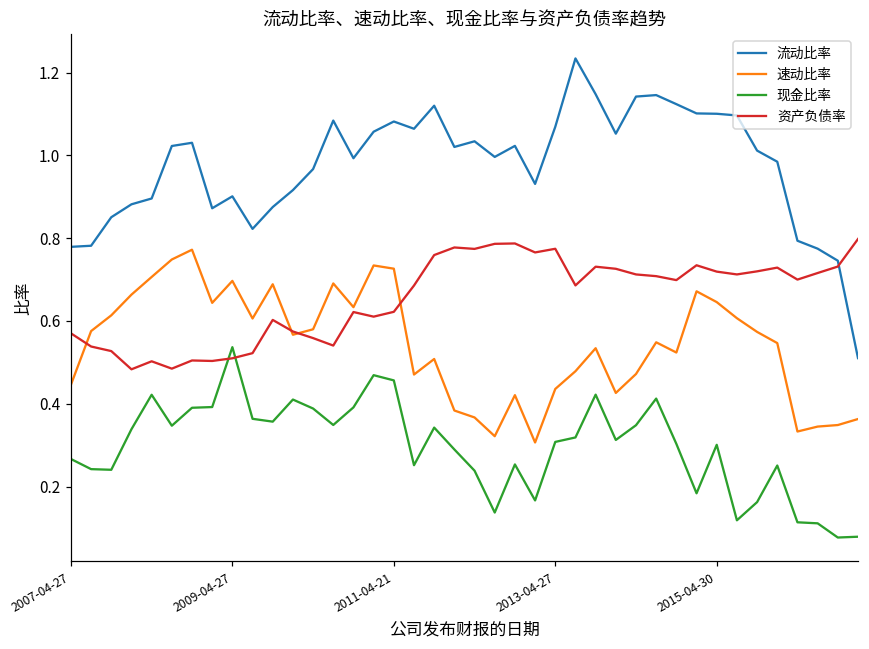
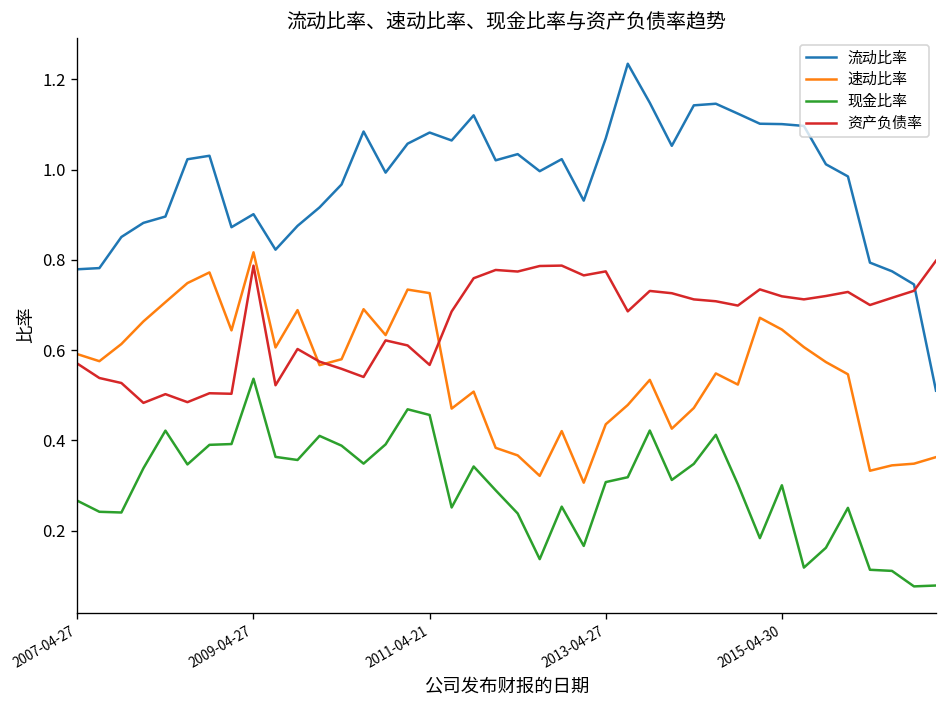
  {
    "流动比率": {
      "2007-04-27": 0.78,
      "2009-04-27": 0.90,
      "2011-04-21": 1.08,
      "2013-04-27": 1.07,
      "2015-04-30": 1.10
    },
    "速动比率": {
-     "2007-04-27": 0.45,
-     "2009-04-27": 0.70,
+     "2007-04-27": 0.59,
+     "2009-04-27": 0.82,
      "2011-04-21": 0.73,
      "2013-04-27": 0.44,
      "2015-04-30": 0.65
    },
    "现金比率": {
      "2007-04-27": 0.27,
      "2009-04-27": 0.54,
      "2011-04-21": 0.46,
      "2013-04-27": 0.31,
      "2015-04-30": 0.30
    },
    "资产负债率": {
      "2007-04-27": 0.57,
-     "2009-04-27": 0.51,
-     "2011-04-21": 0.62,
+     "2009-04-27": 0.79,
+     "2011-04-21": 0.57,
      "2013-04-27": 0.77,
      "2015-04-30": 0.72
    }
  }
